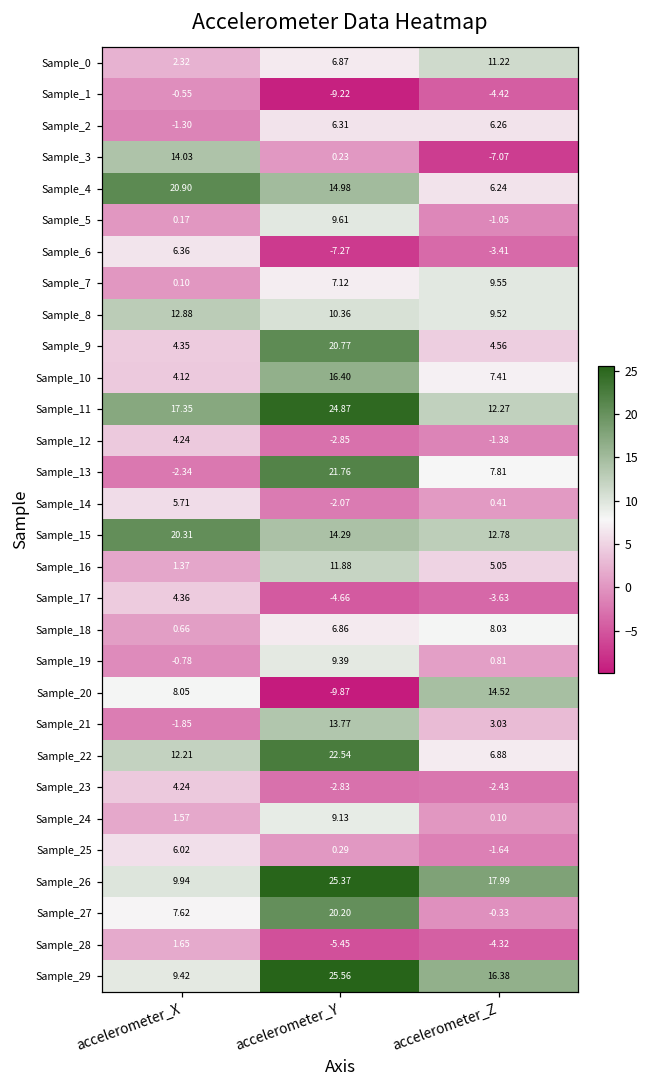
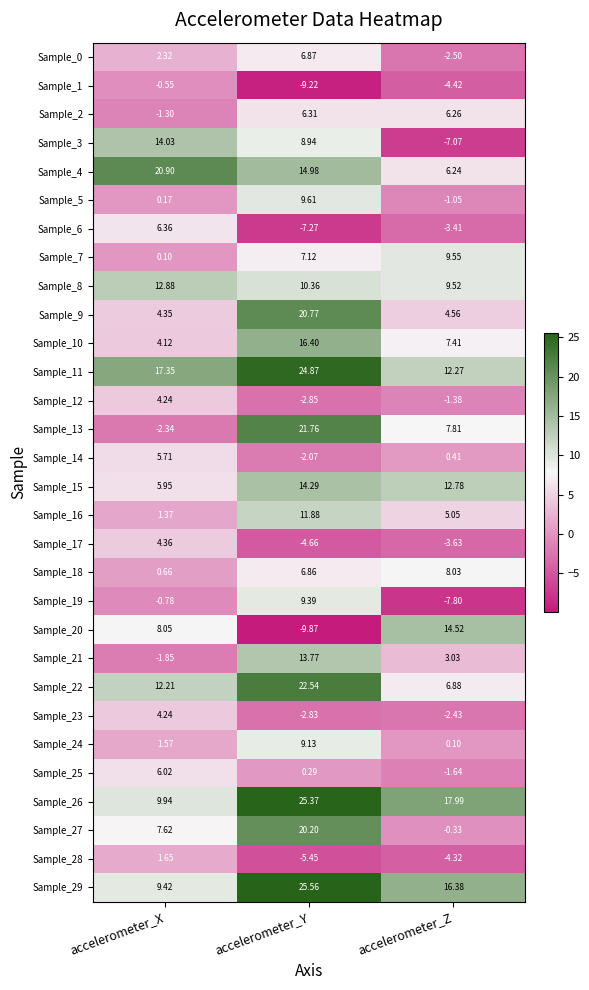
  {
    "Sample_0": {
      "accelerometer_X": 2.32,
      "accelerometer_Y": 6.87,
-     "accelerometer_Z": 11.22
+     "accelerometer_Z": -2.50
    },
    "Sample_1": {
      "accelerometer_X": -0.55,
      "accelerometer_Y": -9.22,
      "accelerometer_Z": -4.42
    },
    "Sample_2": {
      "accelerometer_X": -1.30,
      "accelerometer_Y": 6.31,
      "accelerometer_Z": 6.26
    },
    "Sample_3": {
      "accelerometer_X": 14.03,
-     "accelerometer_Y": 0.23,
+     "accelerometer_Y": 8.94,
      "accelerometer_Z": -7.07
    },
    "Sample_4": {
      "accelerometer_X": 20.90,
      "accelerometer_Y": 14.98,
      "accelerometer_Z": 6.24
    },
    "Sample_5": {
      "accelerometer_X": 0.17,
      "accelerometer_Y": 9.61,
      "accelerometer_Z": -1.05
    },
    "Sample_6": {
      "accelerometer_X": 6.36,
      "accelerometer_Y": -7.27,
      "accelerometer_Z": -3.41
    },
    "Sample_7": {
      "accelerometer_X": 0.10,
      "accelerometer_Y": 7.12,
      "accelerometer_Z": 9.55
    },
    "Sample_8": {
      "accelerometer_X": 12.88,
      "accelerometer_Y": 10.36,
      "accelerometer_Z": 9.52
    },
    "Sample_9": {
      "accelerometer_X": 4.35,
      "accelerometer_Y": 20.77,
      "accelerometer_Z": 4.56
    },
    "Sample_10": {
      "accelerometer_X": 4.12,
      "accelerometer_Y": 16.40,
      "accelerometer_Z": 7.41
    },
    "Sample_11": {
      "accelerometer_X": 17.35,
      "accelerometer_Y": 24.87,
      "accelerometer_Z": 12.27
    },
    "Sample_12": {
      "accelerometer_X": 4.24,
      "accelerometer_Y": -2.85,
      "accelerometer_Z": -1.38
    },
    "Sample_13": {
      "accelerometer_X": -2.34,
      "accelerometer_Y": 21.76,
      "accelerometer_Z": 7.81
    },
    "Sample_14": {
      "accelerometer_X": 5.71,
      "accelerometer_Y": -2.07,
      "accelerometer_Z": 0.41
    },
    "Sample_15": {
-     "accelerometer_X": 20.31,
+     "accelerometer_X": 5.95,
      "accelerometer_Y": 14.29,
      "accelerometer_Z": 12.78
    },
    "Sample_16": {
      "accelerometer_X": 1.37,
      "accelerometer_Y": 11.88,
      "accelerometer_Z": 5.05
    },
    "Sample_17": {
      "accelerometer_X": 4.36,
      "accelerometer_Y": -4.66,
      "accelerometer_Z": -3.63
    },
    "Sample_18": {
      "accelerometer_X": 0.66,
      "accelerometer_Y": 6.86,
      "accelerometer_Z": 8.03
    },
    "Sample_19": {
      "accelerometer_X": -0.78,
      "accelerometer_Y": 9.39,
-     "accelerometer_Z": 0.81
+     "accelerometer_Z": -7.80
    },
    "Sample_20": {
      "accelerometer_X": 8.05,
      "accelerometer_Y": -9.87,
      "accelerometer_Z": 14.52
    },
    "Sample_21": {
      "accelerometer_X": -1.85,
      "accelerometer_Y": 13.77,
      "accelerometer_Z": 3.03
    },
    "Sample_22": {
      "accelerometer_X": 12.21,
      "accelerometer_Y": 22.54,
      "accelerometer_Z": 6.88
    },
    "Sample_23": {
      "accelerometer_X": 4.24,
      "accelerometer_Y": -2.83,
      "accelerometer_Z": -2.43
    },
    "Sample_24": {
      "accelerometer_X": 1.57,
      "accelerometer_Y": 9.13,
      "accelerometer_Z": 0.10
    },
    "Sample_25": {
      "accelerometer_X": 6.02,
      "accelerometer_Y": 0.29,
      "accelerometer_Z": -1.64
    },
    "Sample_26": {
      "accelerometer_X": 9.94,
      "accelerometer_Y": 25.37,
      "accelerometer_Z": 17.99
    },
    "Sample_27": {
      "accelerometer_X": 7.62,
      "accelerometer_Y": 20.20,
      "accelerometer_Z": -0.33
    },
    "Sample_28": {
      "accelerometer_X": 1.65,
      "accelerometer_Y": -5.45,
      "accelerometer_Z": -4.32
    },
    "Sample_29": {
      "accelerometer_X": 9.42,
      "accelerometer_Y": 25.56,
      "accelerometer_Z": 16.38
    }
  }
